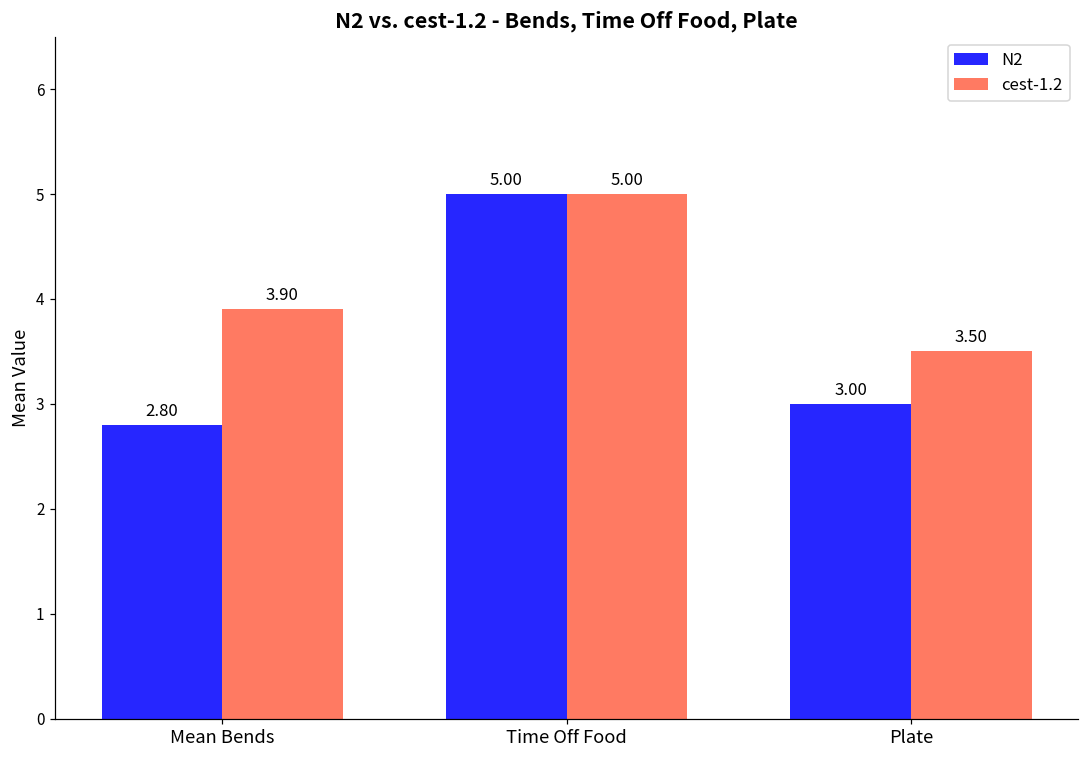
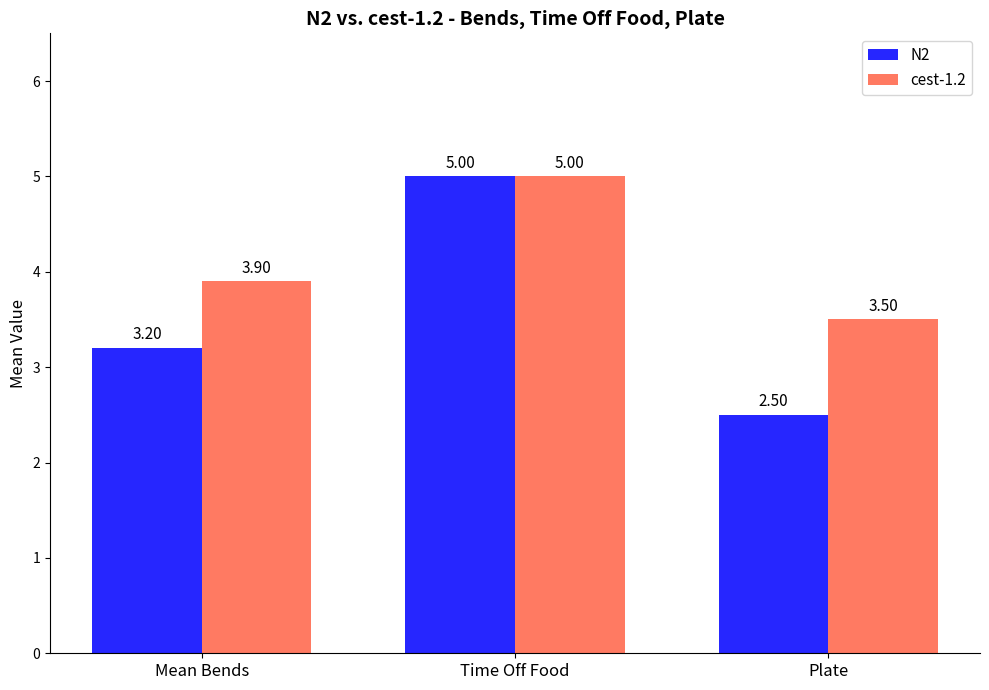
  {
    "N2": {
-     "Mean Bends": 2.80,
+     "Mean Bends": 3.20,
      "Time Off Food": 5.00,
-     "Plate": 3.00
+     "Plate": 2.50
    },
    "cest-1.2": {
      "Mean Bends": 3.90,
      "Time Off Food": 5.00,
      "Plate": 3.50
    }
  }
